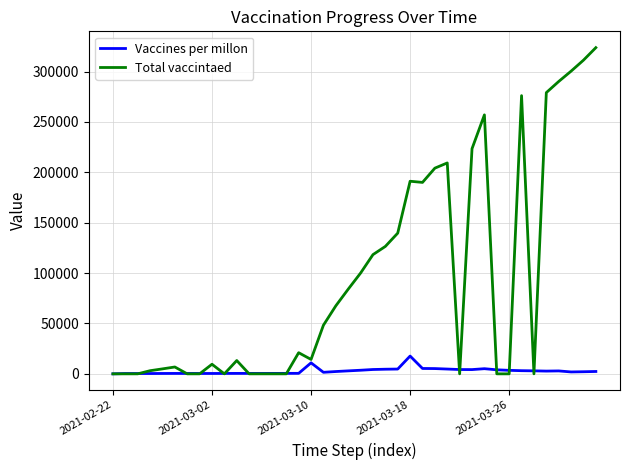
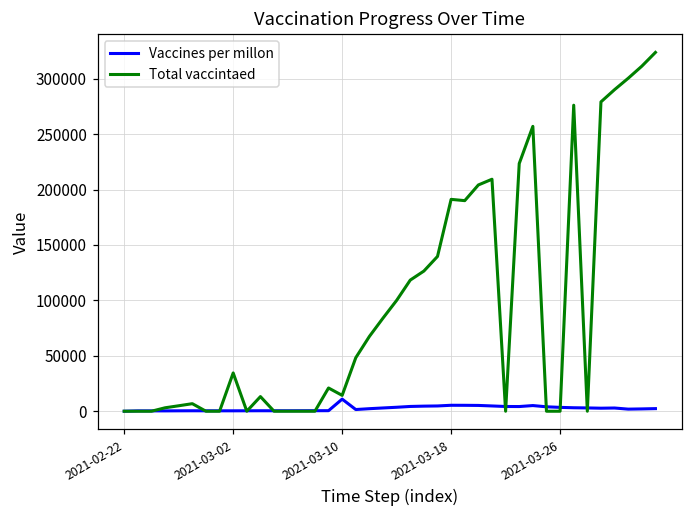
  {
    "Vaccines per millon": {
      "2021-03-02": 0,
      "2021-03-10": 11000,
-     "2021-03-18": 18000,
+     "2021-03-18": 5000,
      "2021-03-26": 3000
    },
    "Total vaccintaed": {
-     "2021-03-02": 10000,
+     "2021-03-02": 35000,
      "2021-03-10": 14000,
      "2021-03-18": 191000,
      "2021-03-26": 0
    }
  }
